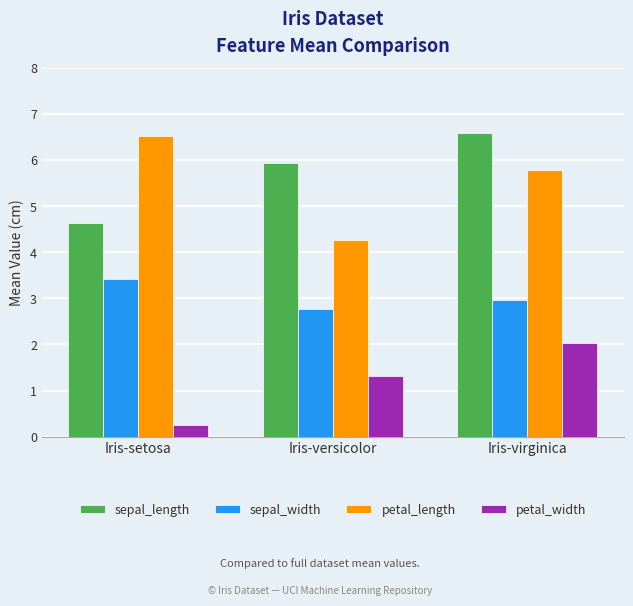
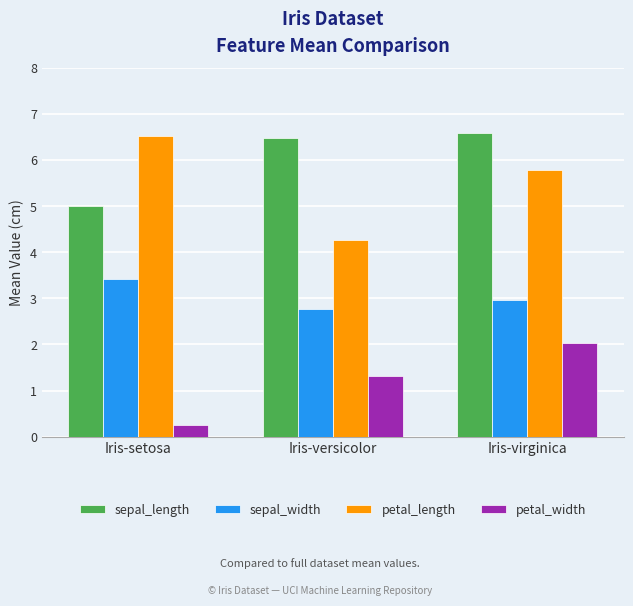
  {
    "sepal_length": {
-     "Iris-setosa": 4.6,
-     "Iris-versicolor": 5.9,
+     "Iris-setosa": 5.0,
+     "Iris-versicolor": 6.5,
      "Iris-virginica": 6.6
    },
    "sepal_width": {
      "Iris-setosa": 3.4,
      "Iris-versicolor": 2.8,
      "Iris-virginica": 3.0
    },
    "petal_length": {
      "Iris-setosa": 6.5,
      "Iris-versicolor": 4.3,
      "Iris-virginica": 5.8
    },
    "petal_width": {
      "Iris-setosa": 0.2,
      "Iris-versicolor": 1.3,
      "Iris-virginica": 2.0
    }
  }
